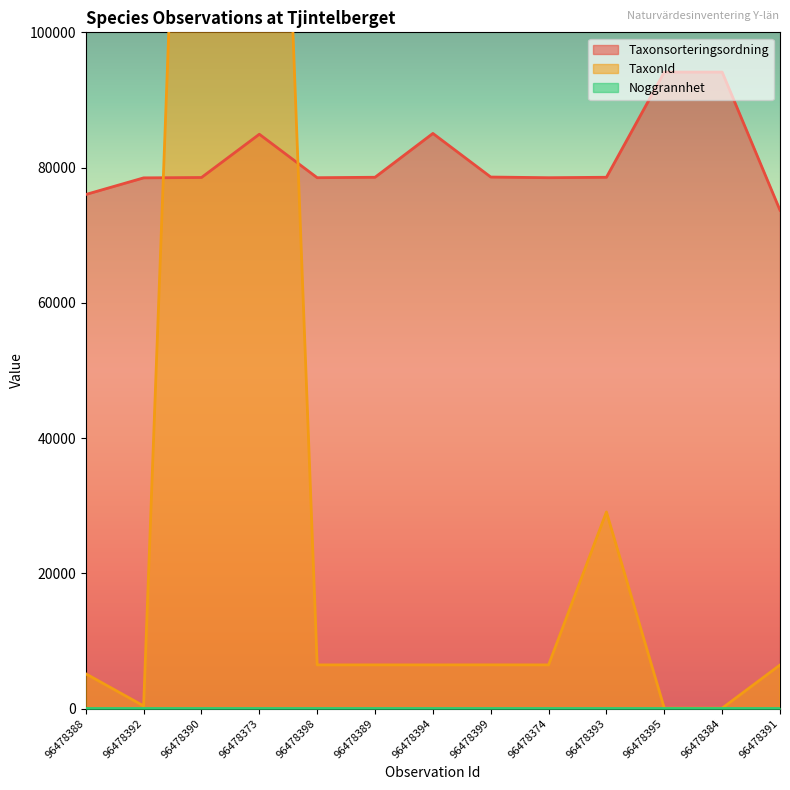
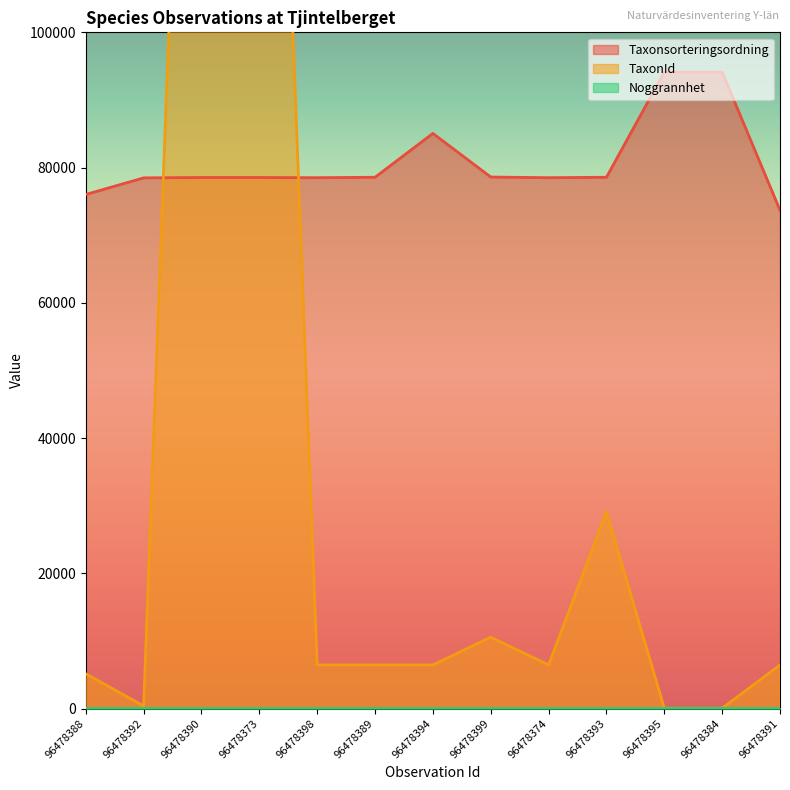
  {
    "Taxonsorteringsordning": {
      "96478388": 76000,
      "96478392": 78000,
      "96478390": 79000,
-     "96478373": 85000,
+     "96478373": 79000,
      "96478398": 79000,
      "96478389": 79000,
      "96478394": 85000,
      "96478399": 79000,
      "96478374": 79000,
      "96478393": 79000,
      "96478391": 74000
    },
    "TaxonId": {
      "96478388": 5000,
      "96478398": 6000,
      "96478389": 6000,
      "96478394": 6000,
-     "96478399": 6000,
+     "96478399": 11000,
      "96478374": 6000,
      "96478393": 29000,
      "96478391": 6000
    },
    "Noggrannhet": {
      "96478388": 0,
      "96478390": 0,
      "96478373": 0,
      "96478398": 0,
      "96478389": 0,
      "96478394": 0,
      "96478399": 0,
      "96478374": 0,
      "96478393": 0,
      "96478391": 0
    }
  }
